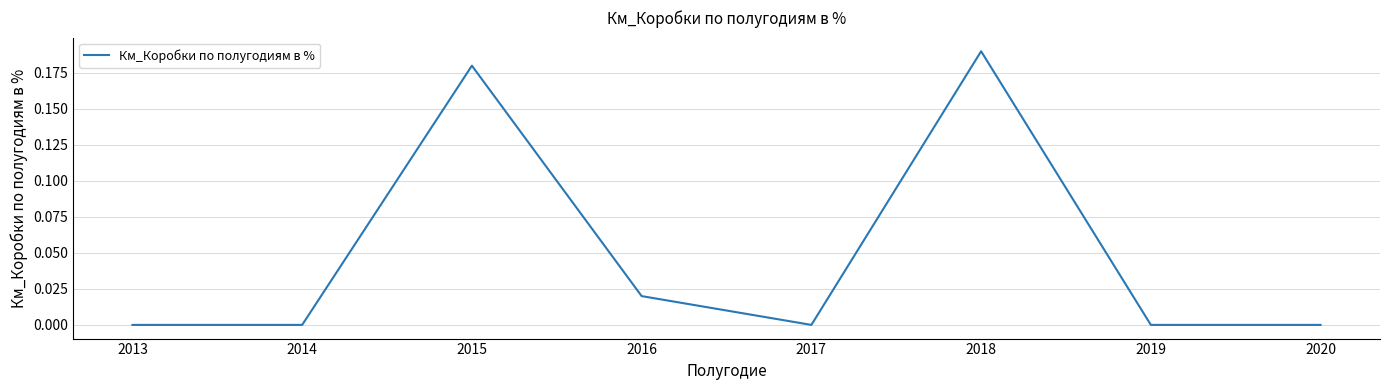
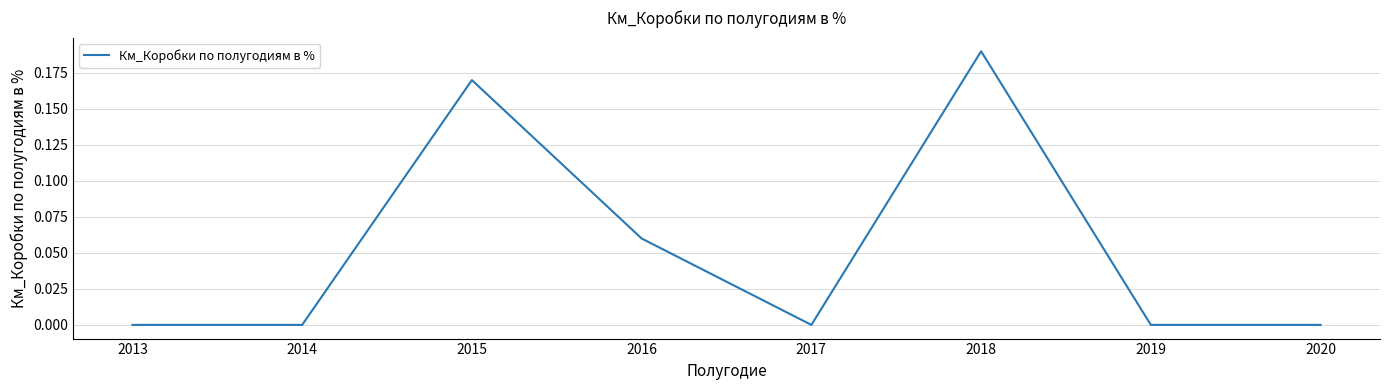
  {
    "2013": 0.00,
    "2014": 0.00,
-   "2015": 0.18,
-   "2016": 0.02,
+   "2015": 0.17,
+   "2016": 0.06,
    "2017": 0.00,
    "2018": 0.19,
    "2019": 0.00,
    "2020": 0.00
  }
